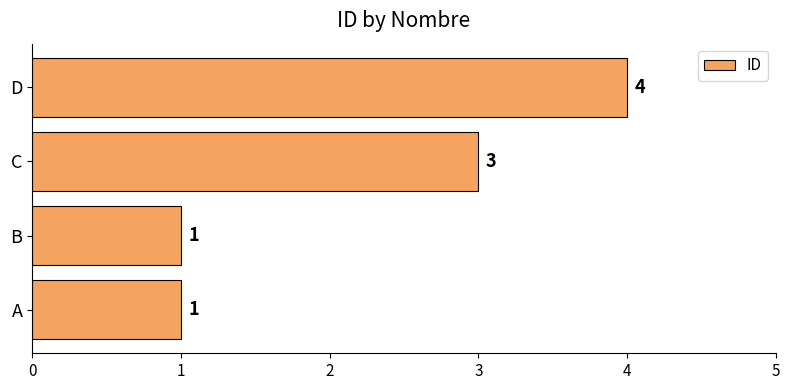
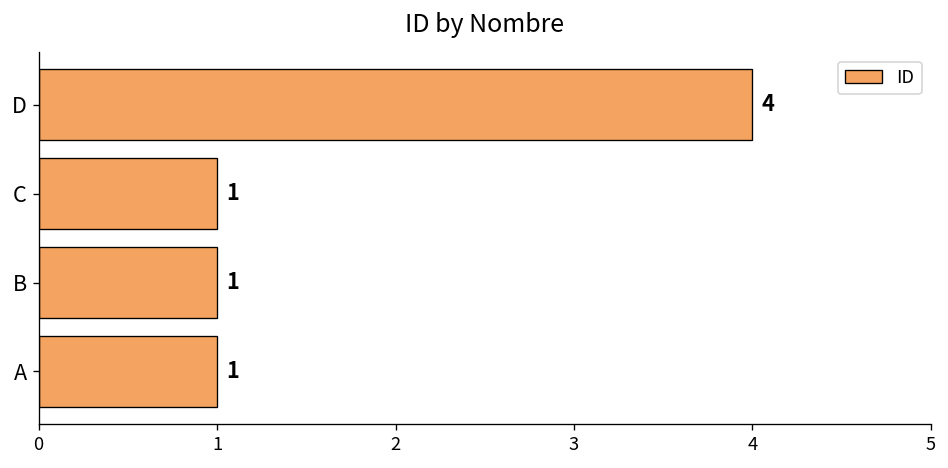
  {
    "D": 4,
-   "C": 3,
+   "C": 1,
    "B": 1,
    "A": 1
  }
